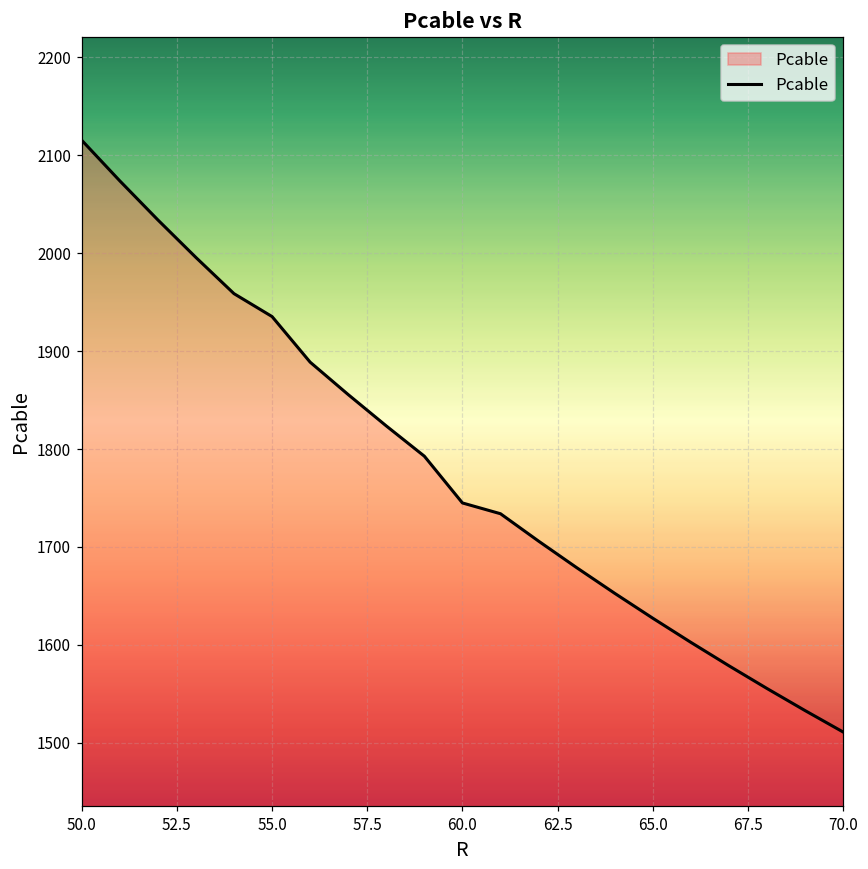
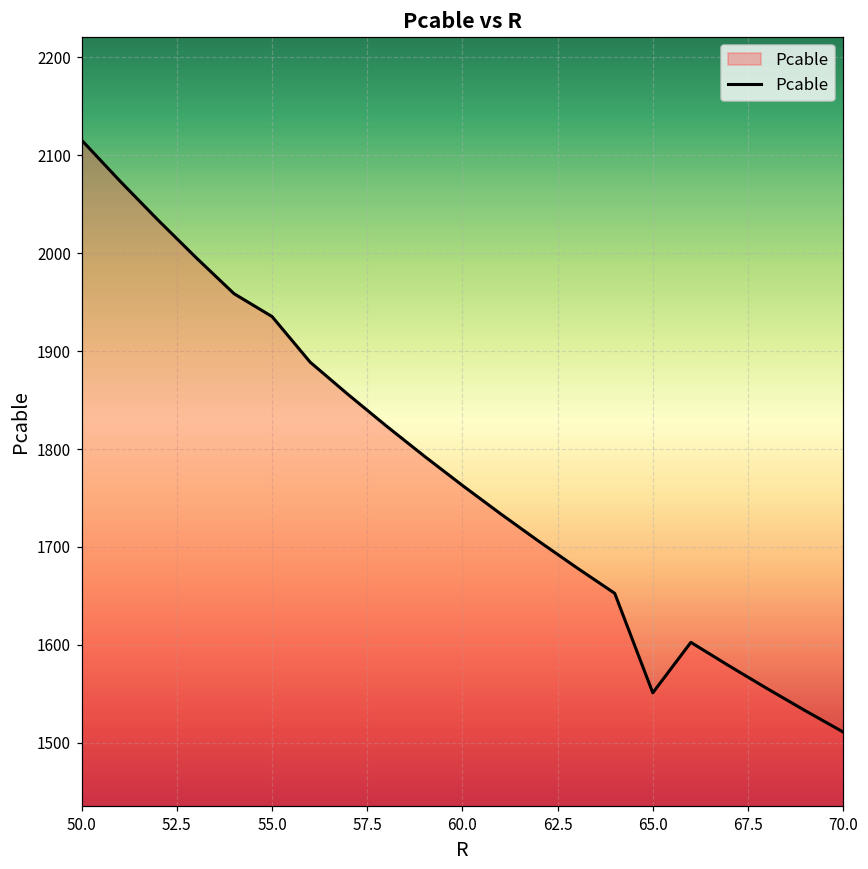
  {
    "50.0": 2120,
    "55.0": 1940,
-   "60.0": 1740,
-   "65.0": 1630,
+   "60.0": 1760,
+   "65.0": 1550,
    "70.0": 1510
  }
